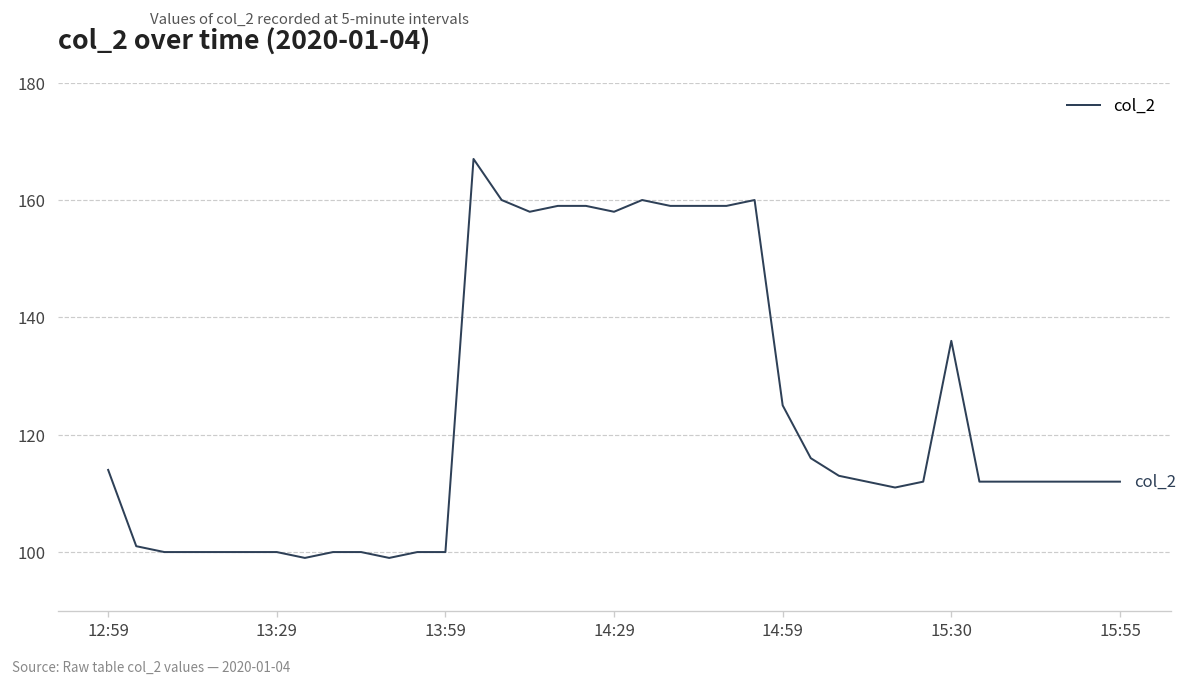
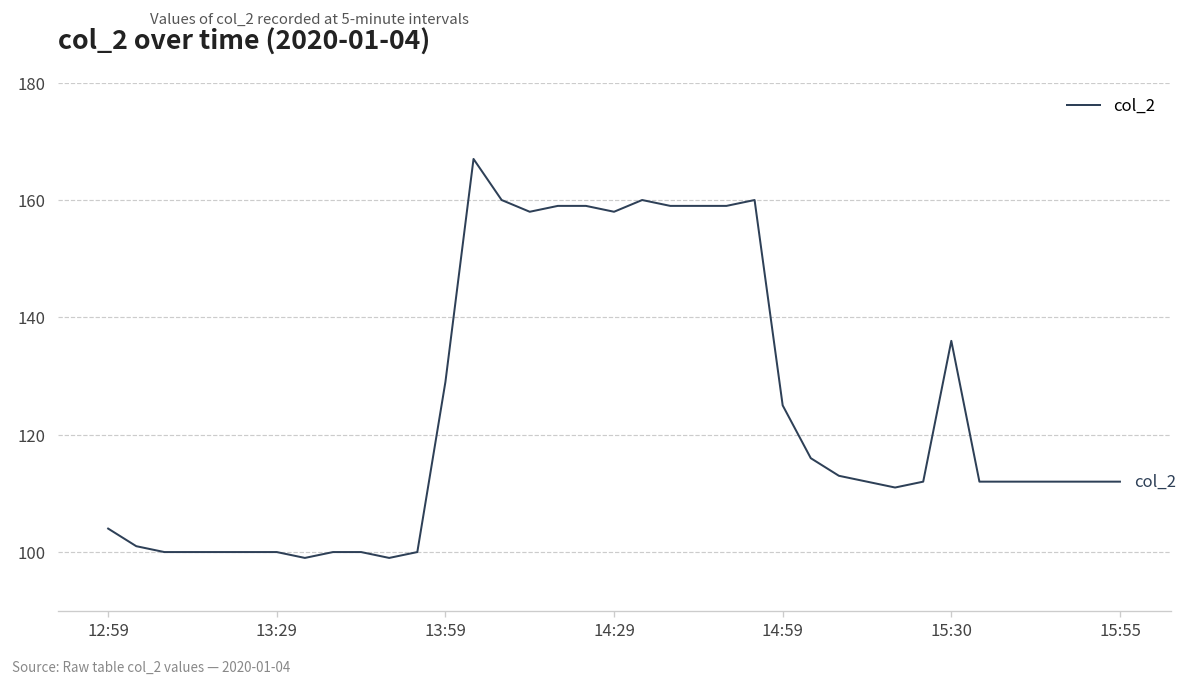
  {
-   "12:59": 114,
+   "12:59": 104,
    "13:29": 100,
-   "13:59": 100,
+   "13:59": 129,
    "14:29": 158,
    "14:59": 125,
    "15:30": 136
  }
